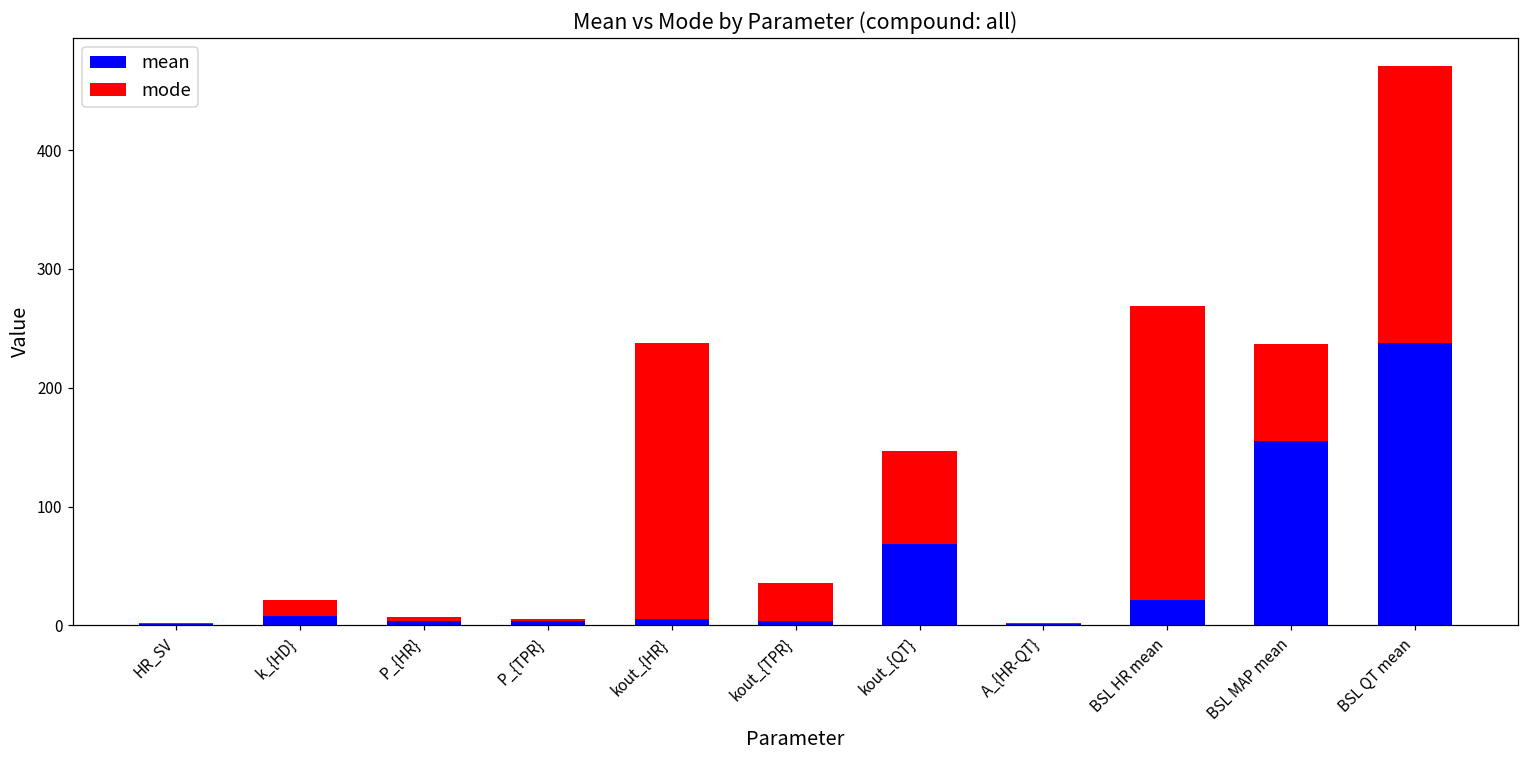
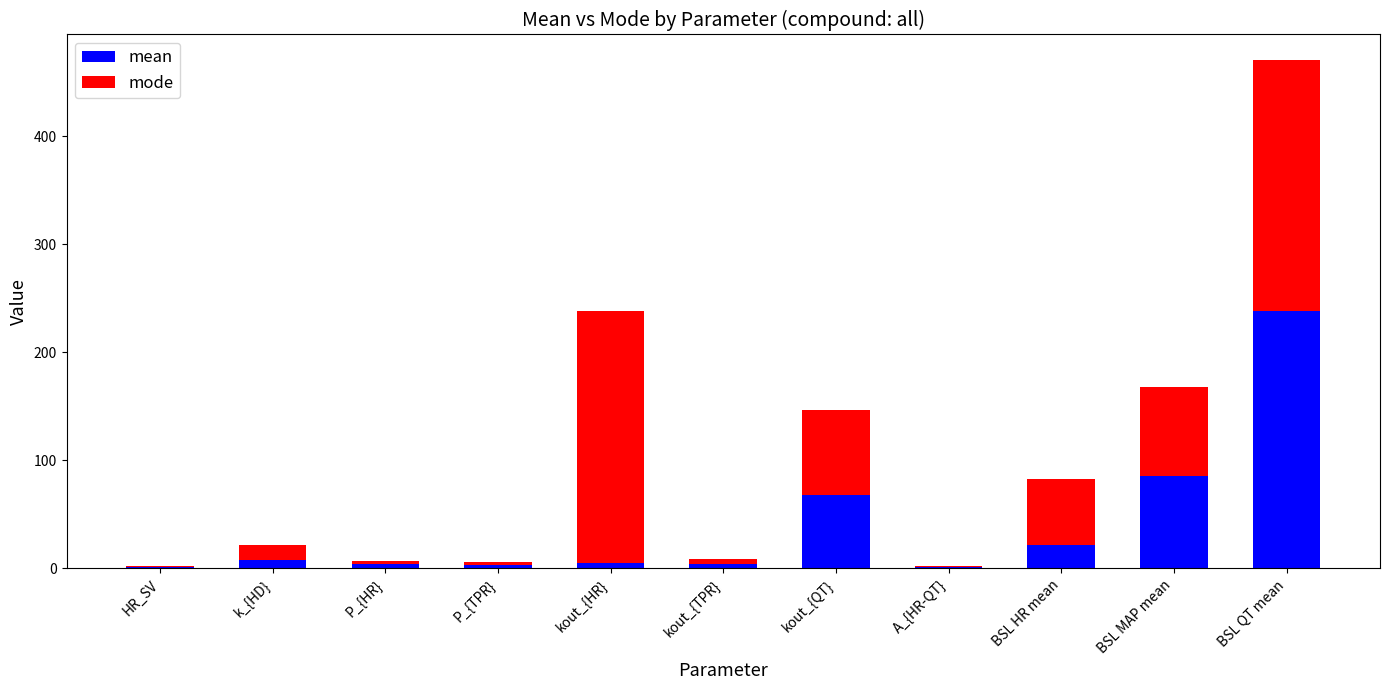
  {
    "mean": {
      "k_{HD}": 8,
      "P_{HR}": 4,
      "P_{TPR}": 3,
      "kout_{HR}": 5,
      "kout_{TPR}": 4,
      "kout_{QT}": 68,
      "BSL HR mean": 22,
-     "BSL MAP mean": 155,
+     "BSL MAP mean": 86,
      "BSL QT mean": 238
    },
    "mode": {
      "k_{HD}": 14,
      "P_{HR}": 3,
      "P_{TPR}": 2,
      "kout_{HR}": 233,
-     "kout_{TPR}": 32,
+     "kout_{TPR}": 4,
      "kout_{QT}": 78,
-     "BSL HR mean": 247,
+     "BSL HR mean": 61,
      "BSL MAP mean": 82,
      "BSL QT mean": 233
    }
  }
